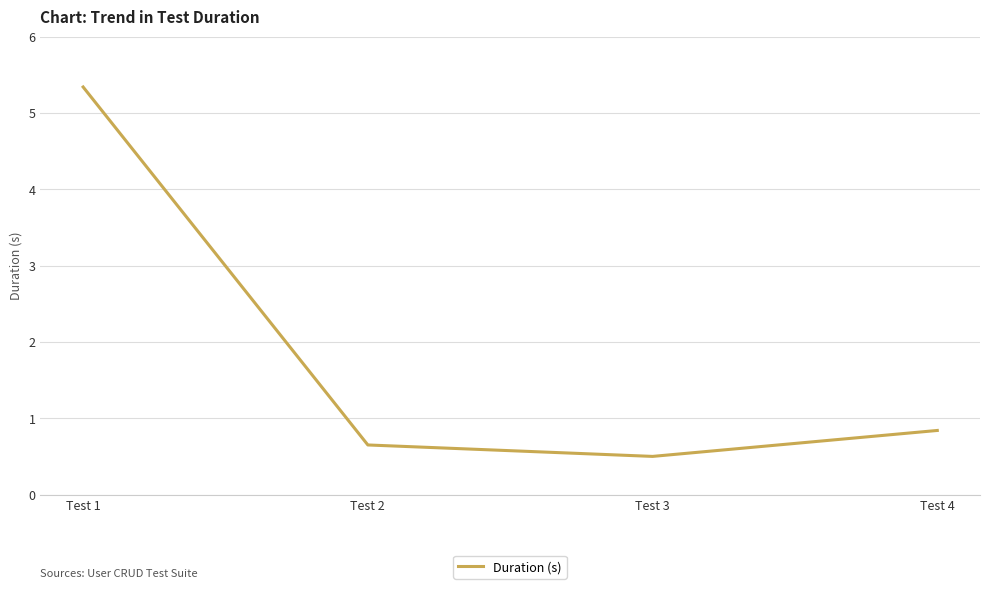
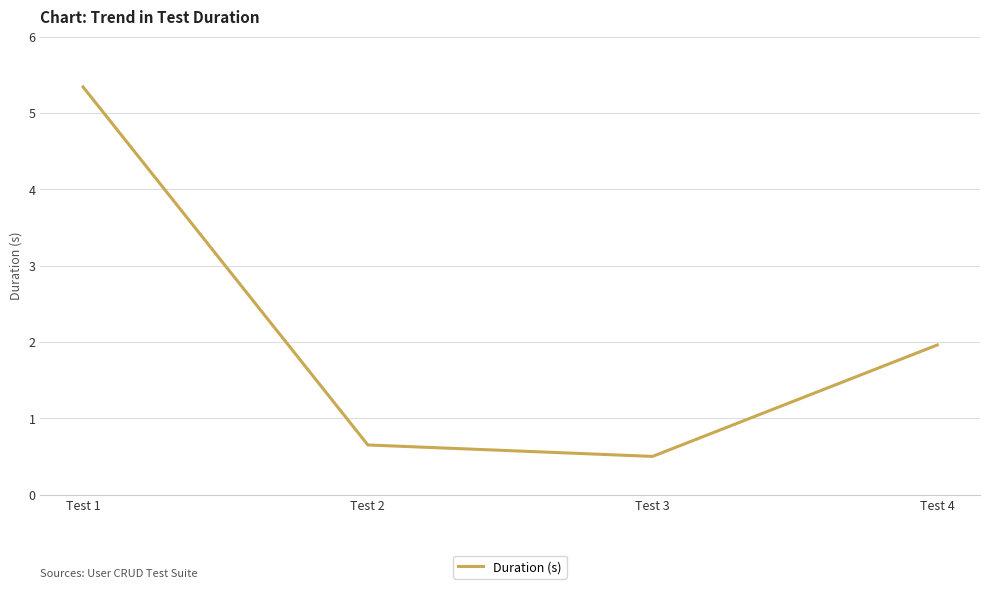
  {
    "Test 1": 5.3,
    "Test 2": 0.7,
    "Test 3": 0.5,
-   "Test 4": 0.8
+   "Test 4": 2.0
  }
